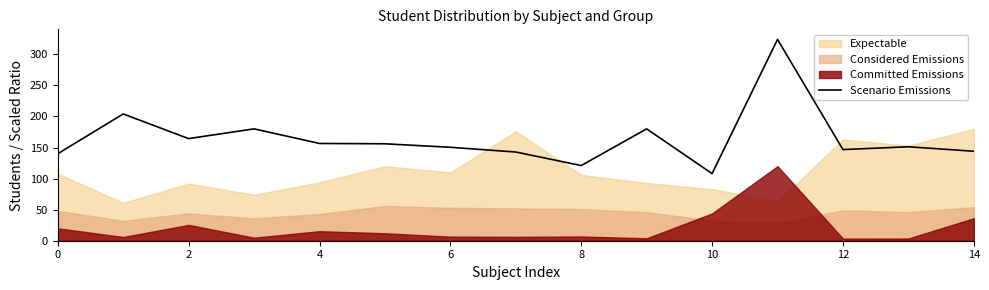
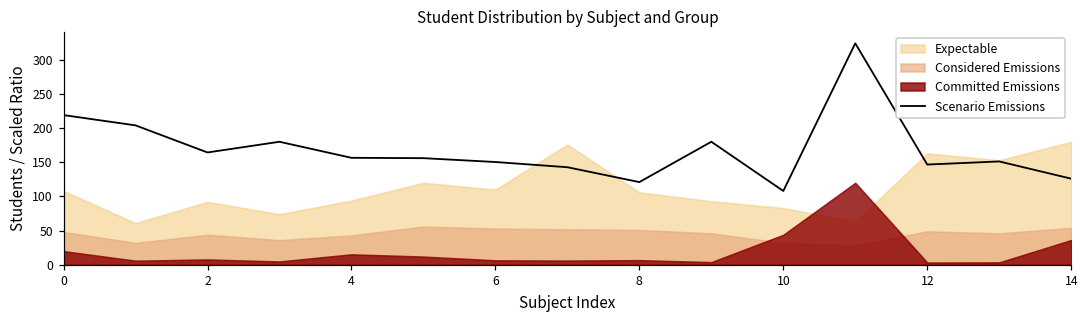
  {
    "Scenario Emissions": {
-     "0": 140,
+     "0": 220,
      "2": 160,
      "4": 160,
      "6": 150,
      "8": 120,
      "10": 110,
      "12": 150,
-     "14": 140
+     "14": 130
    },
    "Committed Emissions": {
      "0": 20,
-     "2": 30,
+     "2": 10,
      "4": 20,
      "6": 10,
      "8": 10,
      "10": 40,
      "14": 40
    }
  }
